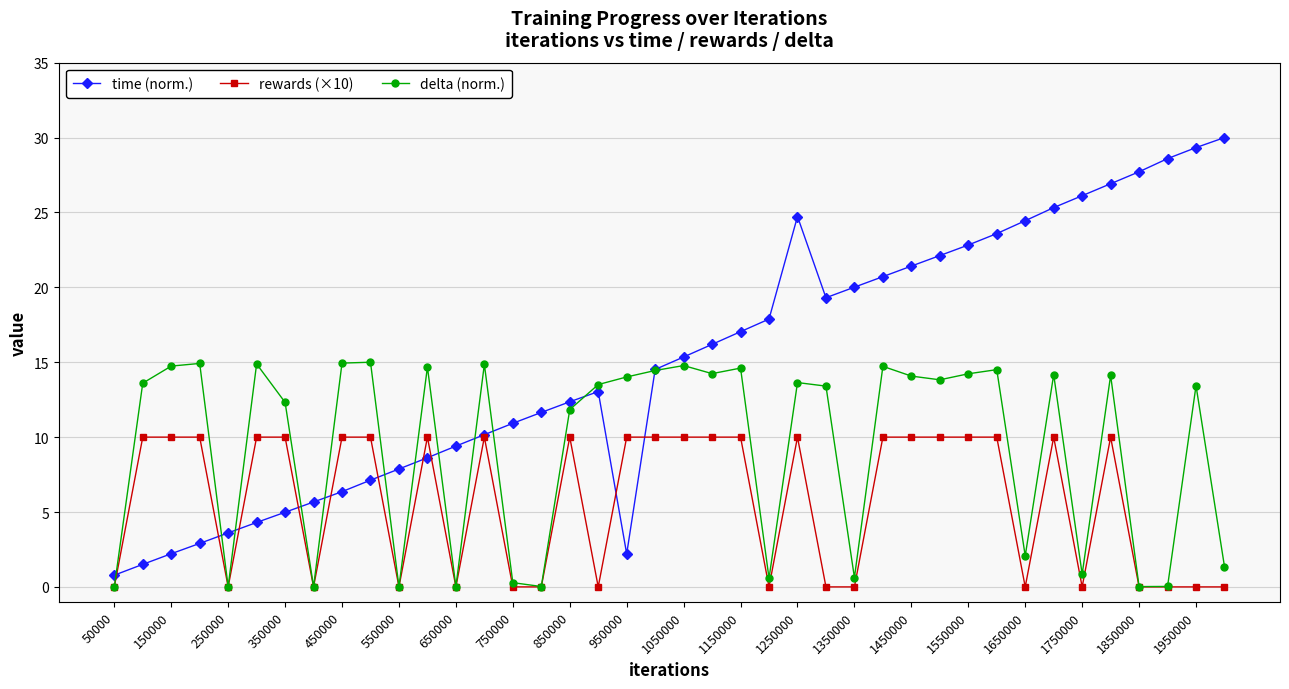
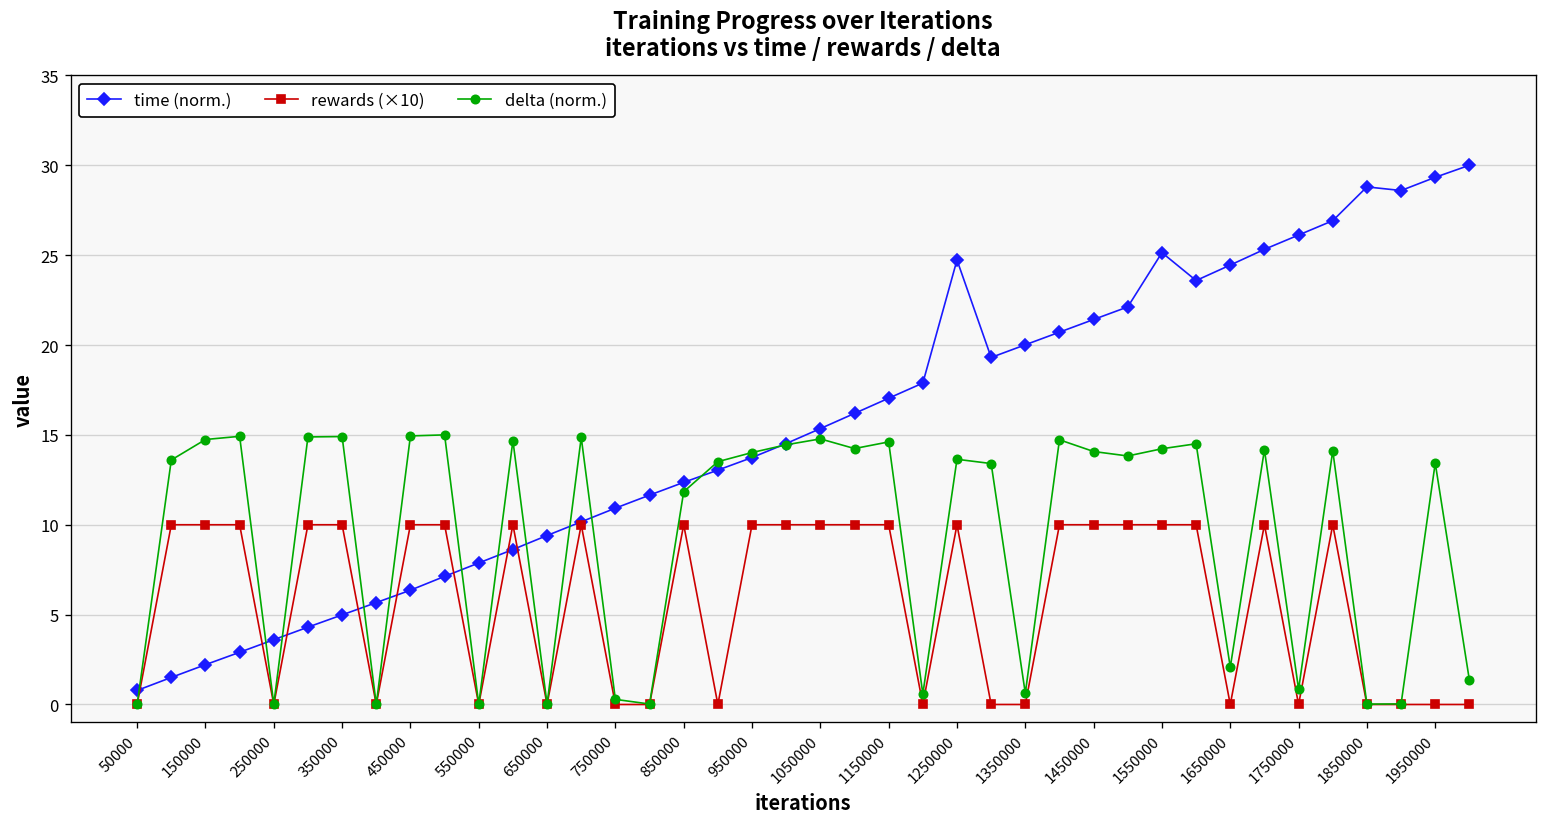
  {
    "time (norm.)": {
      "50000": 0.8,
      "150000": 2.2,
      "250000": 3.6,
      "350000": 5.0,
      "450000": 6.4,
      "550000": 7.9,
      "650000": 9.4,
      "750000": 10.9,
      "850000": 12.4,
-     "950000": 2.2,
+     "950000": 13.7,
      "1050000": 15.3,
      "1150000": 17.0,
      "1250000": 24.7,
      "1350000": 20.0,
      "1450000": 21.4,
-     "1550000": 22.8,
+     "1550000": 25.1,
      "1650000": 24.4,
      "1750000": 26.1,
-     "1850000": 27.7,
+     "1850000": 28.8,
      "1950000": 29.3
    },
    "rewards (×10)": {
      "150000": 10.0,
      "350000": 10.0,
      "450000": 10.0,
      "750000": 0.0,
      "850000": 10.0,
      "950000": 10.0,
      "1050000": 10.0,
      "1150000": 10.0,
      "1250000": 10.0,
      "1350000": 0.0,
      "1450000": 10.0,
      "1550000": 10.0,
      "1650000": 0.0,
      "1750000": 0.0,
      "1950000": 0.0
    },
    "delta (norm.)": {
      "150000": 14.7,
-     "350000": 12.3,
+     "350000": 14.9,
      "450000": 14.9,
      "750000": 0.3,
      "850000": 11.8,
      "950000": 14.0,
      "1050000": 14.8,
      "1150000": 14.6,
      "1250000": 13.6,
      "1350000": 0.6,
      "1450000": 14.1,
      "1550000": 14.2,
      "1650000": 2.1,
      "1750000": 0.8,
      "1950000": 13.4
    }
  }
